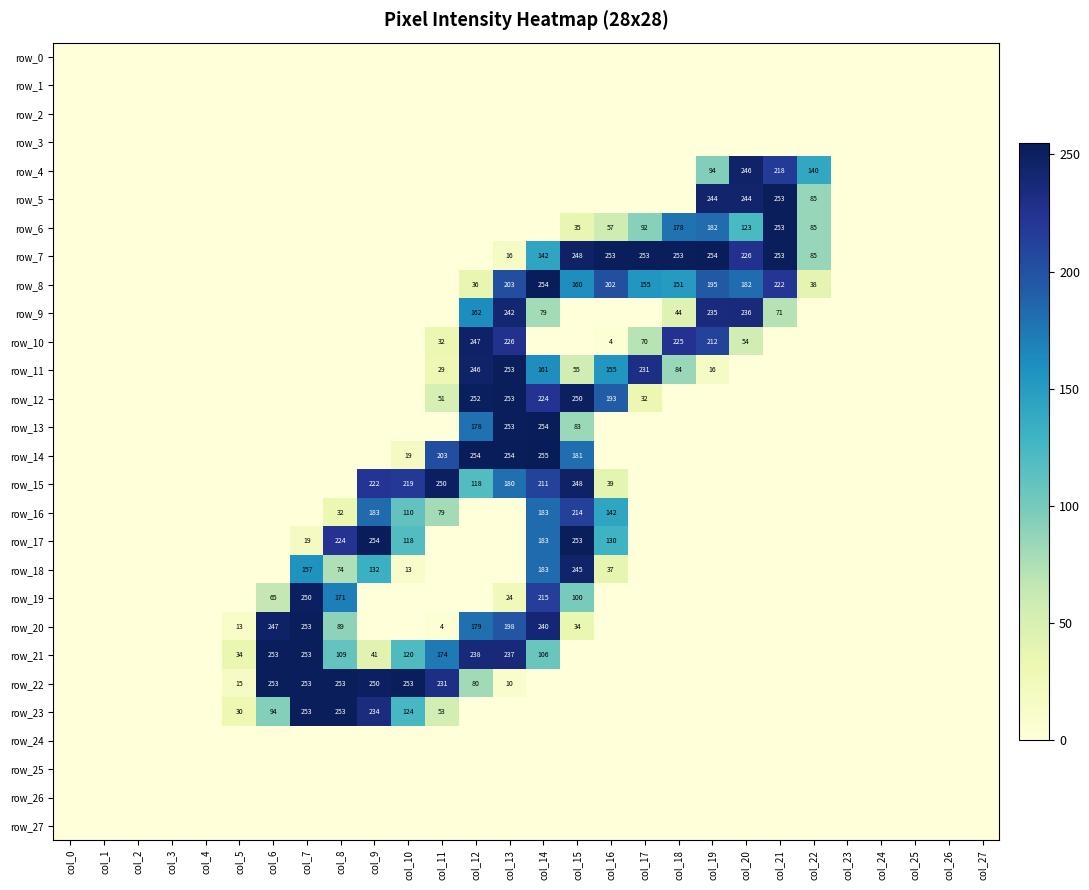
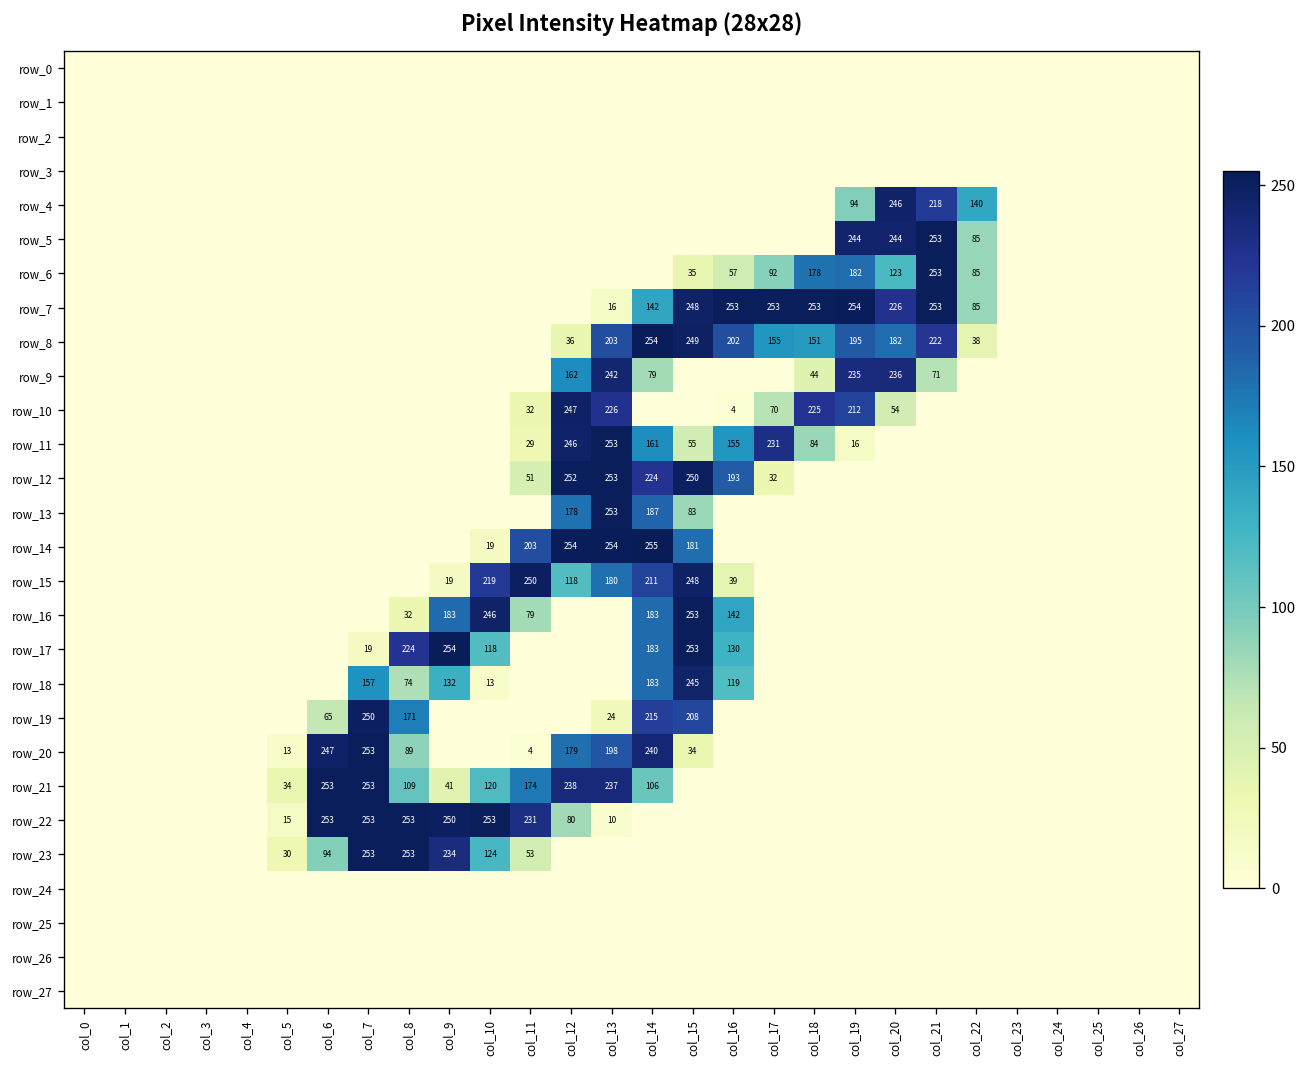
  {
    "row_4": {
      "col_19": 94,
      "col_20": 246,
      "col_21": 218,
      "col_22": 140
    },
    "row_5": {
      "col_19": 244,
      "col_20": 244,
      "col_21": 253,
      "col_22": 85
    },
    "row_6": {
      "col_15": 35,
      "col_16": 57,
      "col_17": 92,
      "col_18": 178,
      "col_19": 182,
      "col_20": 123,
      "col_21": 253,
      "col_22": 85
    },
    "row_7": {
      "col_13": 16,
      "col_14": 142,
      "col_15": 248,
      "col_16": 253,
      "col_17": 253,
      "col_18": 253,
      "col_19": 254,
      "col_20": 226,
      "col_21": 253,
      "col_22": 85
    },
    "row_8": {
      "col_12": 36,
      "col_13": 203,
      "col_14": 254,
-     "col_15": 160,
+     "col_15": 249,
      "col_16": 202,
      "col_17": 155,
      "col_18": 151,
      "col_19": 195,
      "col_20": 182,
      "col_21": 222,
      "col_22": 38
    },
    "row_9": {
      "col_12": 162,
      "col_13": 242,
      "col_14": 79,
      "col_18": 44,
      "col_19": 235,
      "col_20": 236,
      "col_21": 71
    },
    "row_10": {
      "col_11": 32,
      "col_12": 247,
      "col_13": 226,
      "col_16": 4,
      "col_17": 70,
      "col_18": 225,
      "col_19": 212,
      "col_20": 54
    },
    "row_11": {
      "col_11": 29,
      "col_12": 246,
      "col_13": 253,
      "col_14": 161,
      "col_15": 55,
      "col_16": 155,
      "col_17": 231,
      "col_18": 84,
      "col_19": 16
    },
    "row_12": {
      "col_11": 51,
      "col_12": 252,
      "col_13": 253,
      "col_14": 224,
      "col_15": 250,
      "col_16": 193,
      "col_17": 32
    },
    "row_13": {
      "col_12": 178,
      "col_13": 253,
-     "col_14": 254,
+     "col_14": 187,
      "col_15": 83
    },
    "row_14": {
      "col_10": 19,
      "col_11": 203,
      "col_12": 254,
      "col_13": 254,
      "col_14": 255,
      "col_15": 181
    },
    "row_15": {
-     "col_9": 222,
+     "col_9": 19,
      "col_10": 219,
      "col_11": 250,
      "col_12": 118,
      "col_13": 180,
      "col_14": 211,
      "col_15": 248,
      "col_16": 39
    },
    "row_16": {
      "col_8": 32,
      "col_9": 183,
-     "col_10": 110,
+     "col_10": 246,
      "col_11": 79,
      "col_14": 183,
-     "col_15": 214,
+     "col_15": 253,
      "col_16": 142
    },
    "row_17": {
      "col_7": 19,
      "col_8": 224,
      "col_9": 254,
      "col_10": 118,
      "col_14": 183,
      "col_15": 253,
      "col_16": 130
    },
    "row_18": {
      "col_7": 157,
      "col_8": 74,
      "col_9": 132,
      "col_10": 13,
      "col_14": 183,
      "col_15": 245,
-     "col_16": 37
+     "col_16": 119
    },
    "row_19": {
      "col_6": 65,
      "col_7": 250,
      "col_8": 171,
      "col_13": 24,
      "col_14": 215,
-     "col_15": 100
+     "col_15": 208
    },
    "row_20": {
      "col_5": 13,
      "col_6": 247,
      "col_7": 253,
      "col_8": 89,
      "col_11": 4,
      "col_12": 179,
      "col_13": 198,
      "col_14": 240,
      "col_15": 34
    },
    "row_21": {
      "col_5": 34,
      "col_6": 253,
      "col_7": 253,
      "col_8": 109,
      "col_9": 41,
      "col_10": 120,
      "col_11": 174,
      "col_12": 238,
      "col_13": 237,
      "col_14": 106
    },
    "row_22": {
      "col_5": 15,
      "col_6": 253,
      "col_7": 253,
      "col_8": 253,
      "col_9": 250,
      "col_10": 253,
      "col_11": 231,
      "col_12": 80,
      "col_13": 10
    },
    "row_23": {
      "col_5": 30,
      "col_6": 94,
      "col_7": 253,
      "col_8": 253,
      "col_9": 234,
      "col_10": 124,
      "col_11": 53
    }
  }
